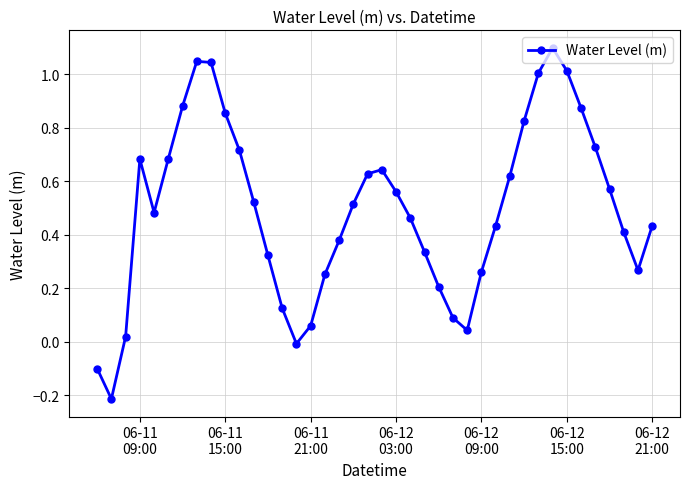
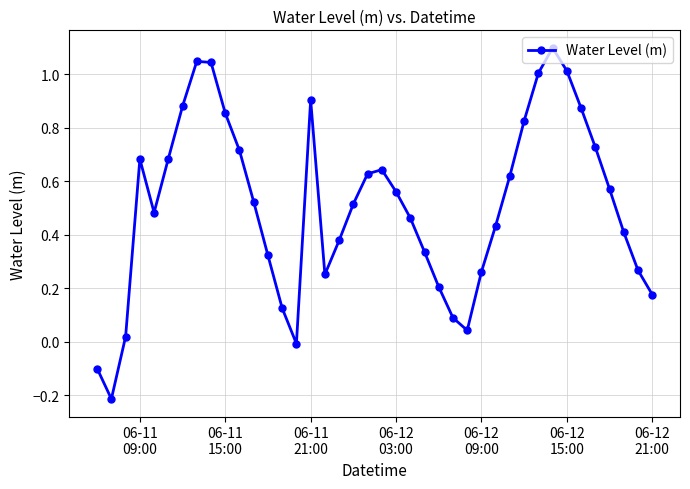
  {
    "06-11 09:00": 0.68,
    "06-11 15:00": 0.85,
-   "06-11 21:00": 0.06,
+   "06-11 21:00": 0.90,
    "06-12 03:00": 0.56,
    "06-12 09:00": 0.26,
    "06-12 15:00": 1.01,
-   "06-12 21:00": 0.43
+   "06-12 21:00": 0.18
  }
